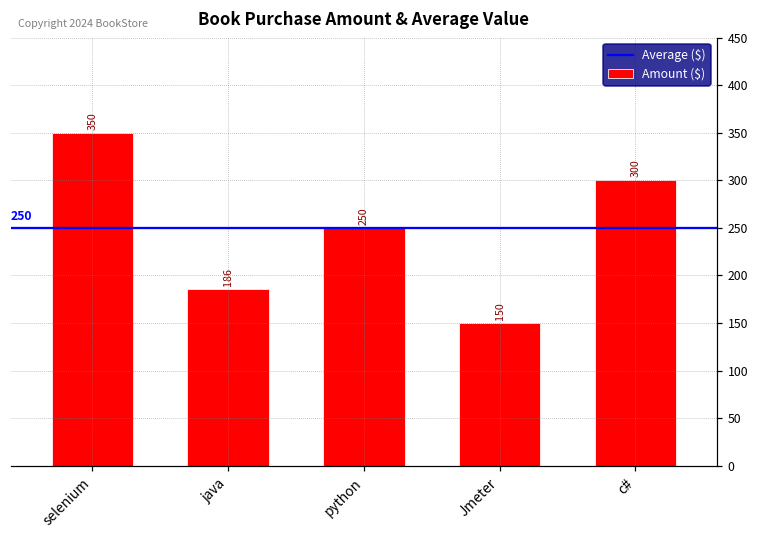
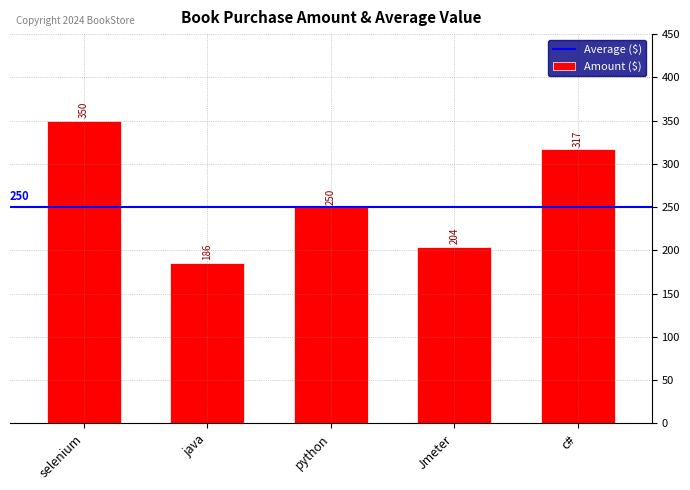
  {
    "selenium": 350,
    "java": 186,
    "python": 250,
-   "Jmeter": 150,
-   "c#": 300
+   "Jmeter": 204,
+   "c#": 317
  }
